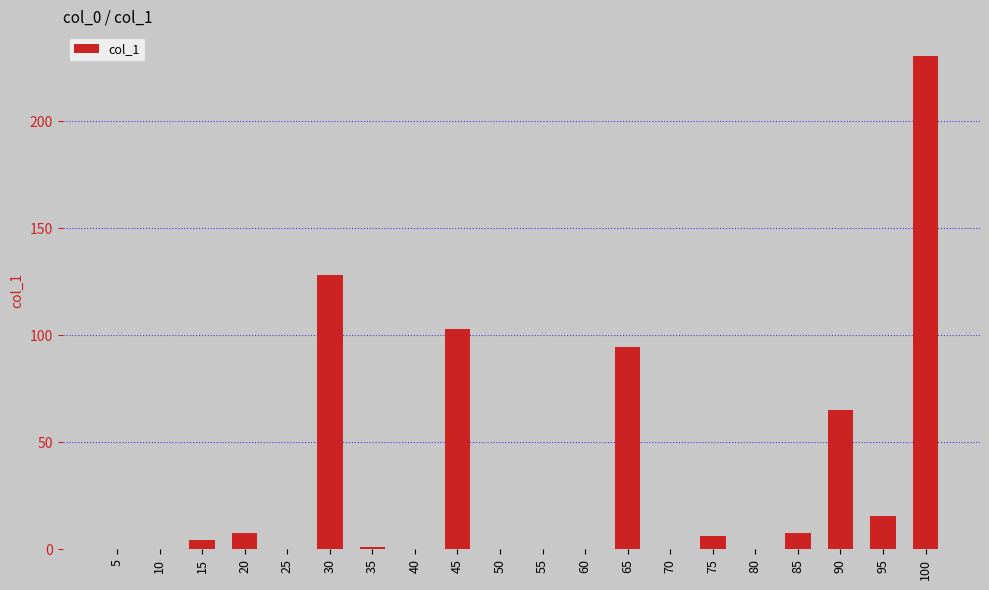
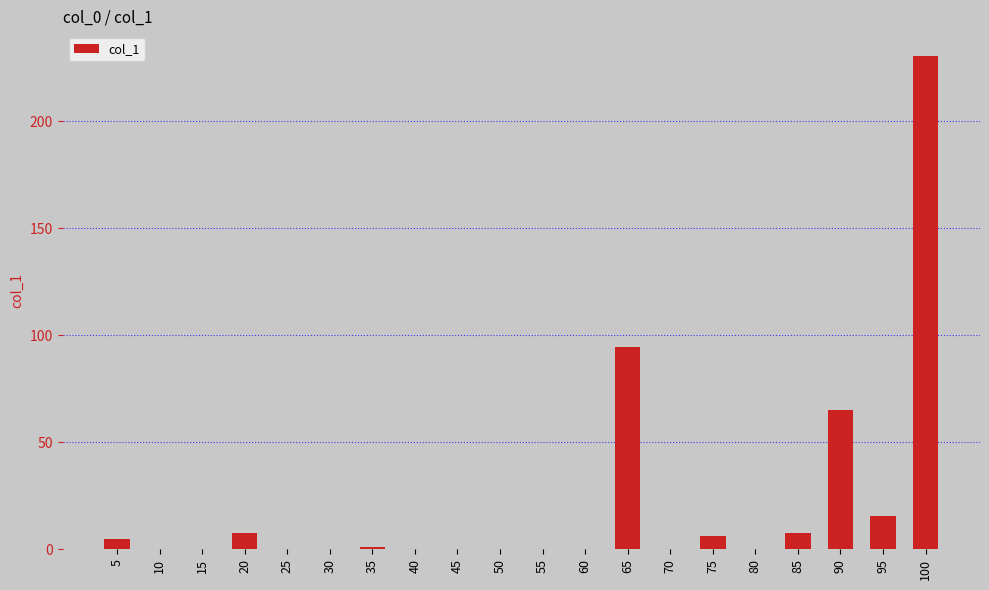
  {
-   "5": 0,
-   "15": 4,
+   "5": 5,
+   "15": 0,
    "20": 8,
-   "30": 128,
+   "30": 0,
    "35": 1,
-   "45": 103,
+   "45": 0,
    "65": 94,
    "75": 6,
    "85": 8,
    "90": 65,
    "95": 15,
    "100": 231
  }
